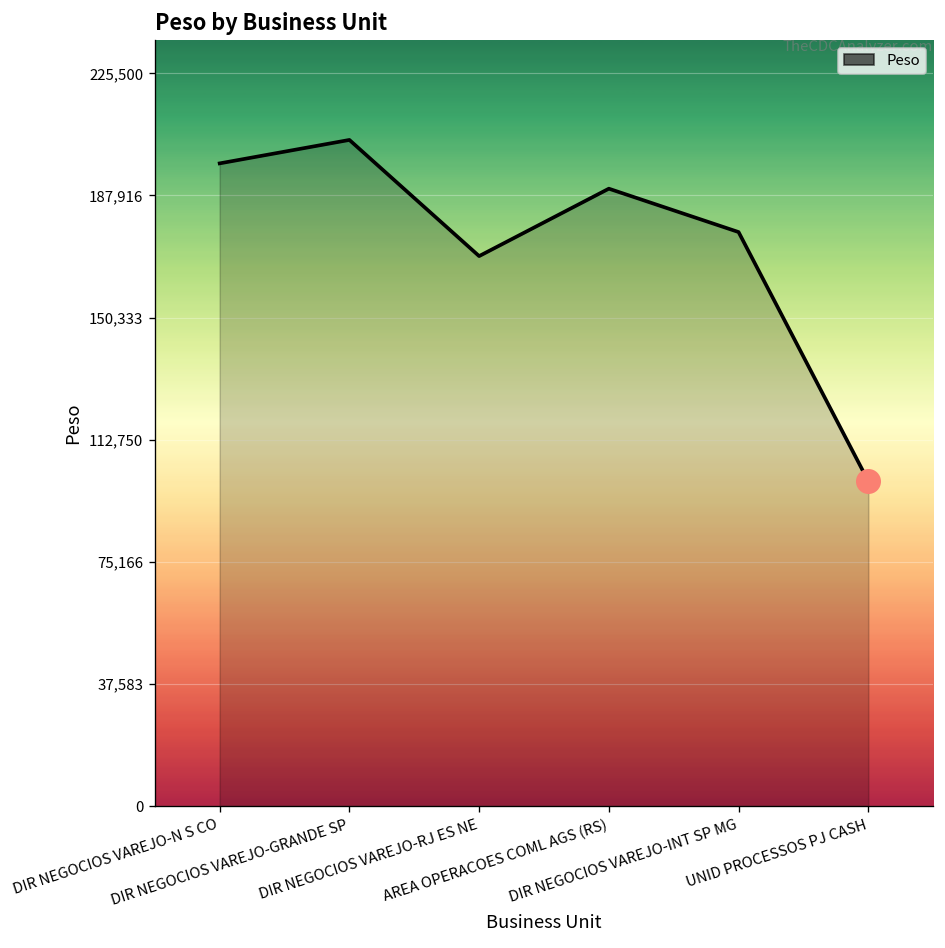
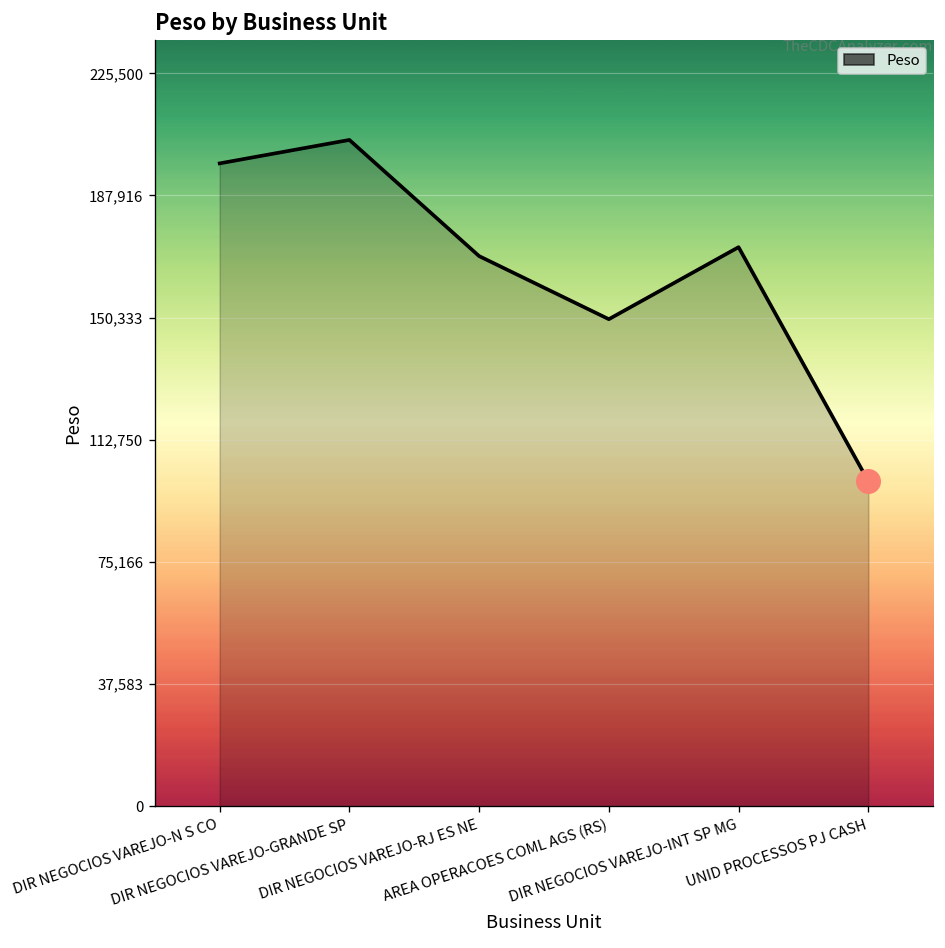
  {
    "Peso": {
      "DIR NEGOCIOS VAREJO-N S CO": "198,000",
      "DIR NEGOCIOS VAREJO-GRANDE SP": "205,000",
      "DIR NEGOCIOS VAREJO-RJ ES NE": "169,000",
-     "AREA OPERACOES COML AGS (RS)": "190,000",
-     "DIR NEGOCIOS VAREJO-INT SP MG": "177,000"
+     "AREA OPERACOES COML AGS (RS)": "150,000",
+     "DIR NEGOCIOS VAREJO-INT SP MG": "172,000"
    }
  }
